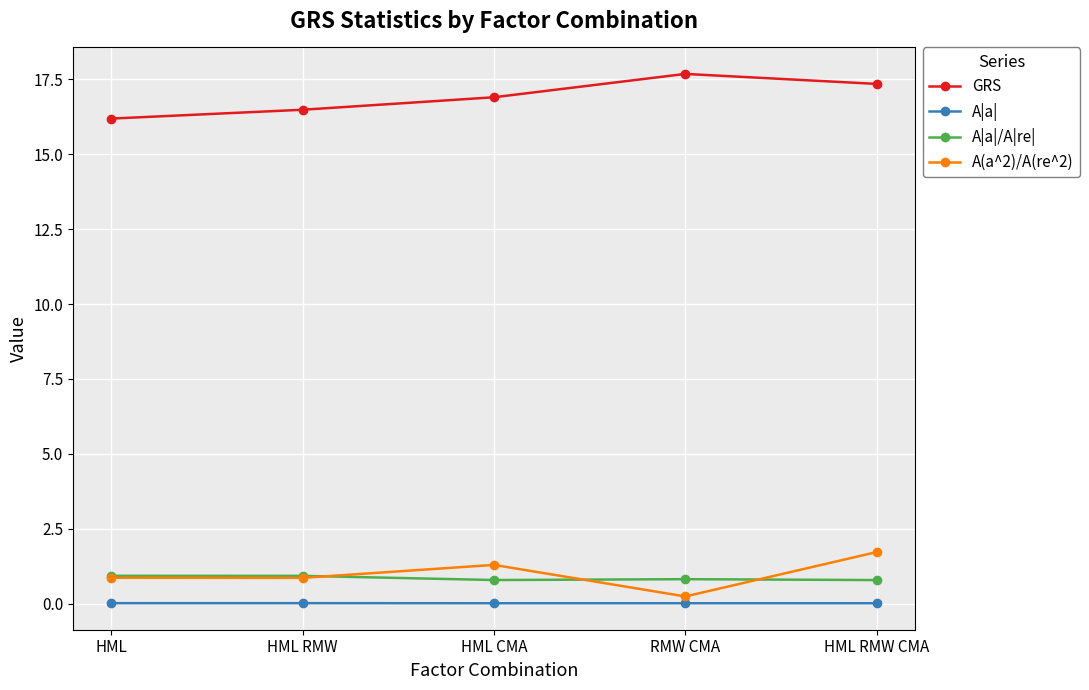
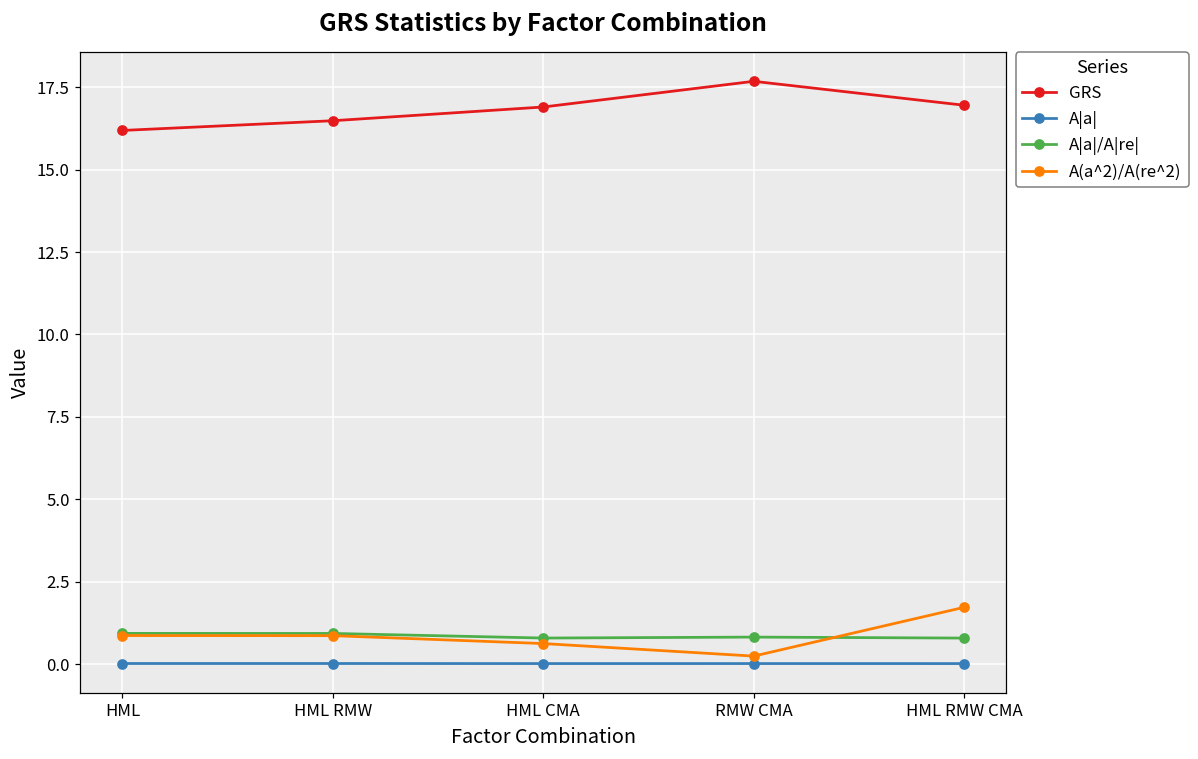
  {
    "GRS": {
      "HML": 16.2,
      "HML RMW": 16.5,
      "HML CMA": 16.9,
      "RMW CMA": 17.7,
-     "HML RMW CMA": 17.3
+     "HML RMW CMA": 17.0
    },
    "A|a|": {
      "HML": 0.0,
      "HML RMW": 0.0,
      "HML CMA": 0.0,
      "RMW CMA": 0.0,
      "HML RMW CMA": 0.0
    },
    "A|a|/A|re|": {
      "HML CMA": 0.8,
      "RMW CMA": 0.8,
      "HML RMW CMA": 0.8
    },
    "A(a^2)/A(re^2)": {
-     "HML CMA": 1.3,
+     "HML CMA": 0.6,
      "RMW CMA": 0.2,
      "HML RMW CMA": 1.7
    }
  }
